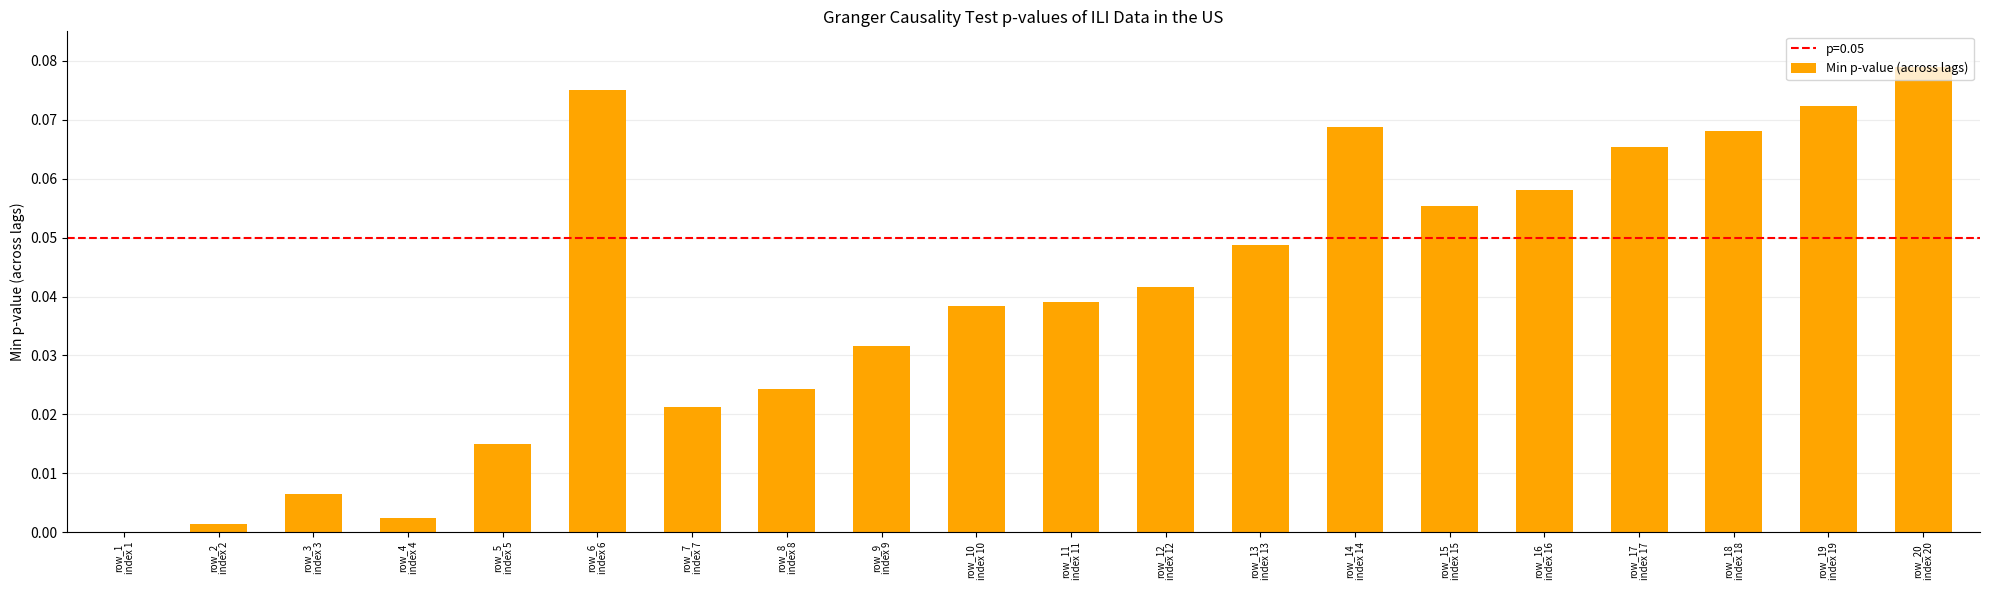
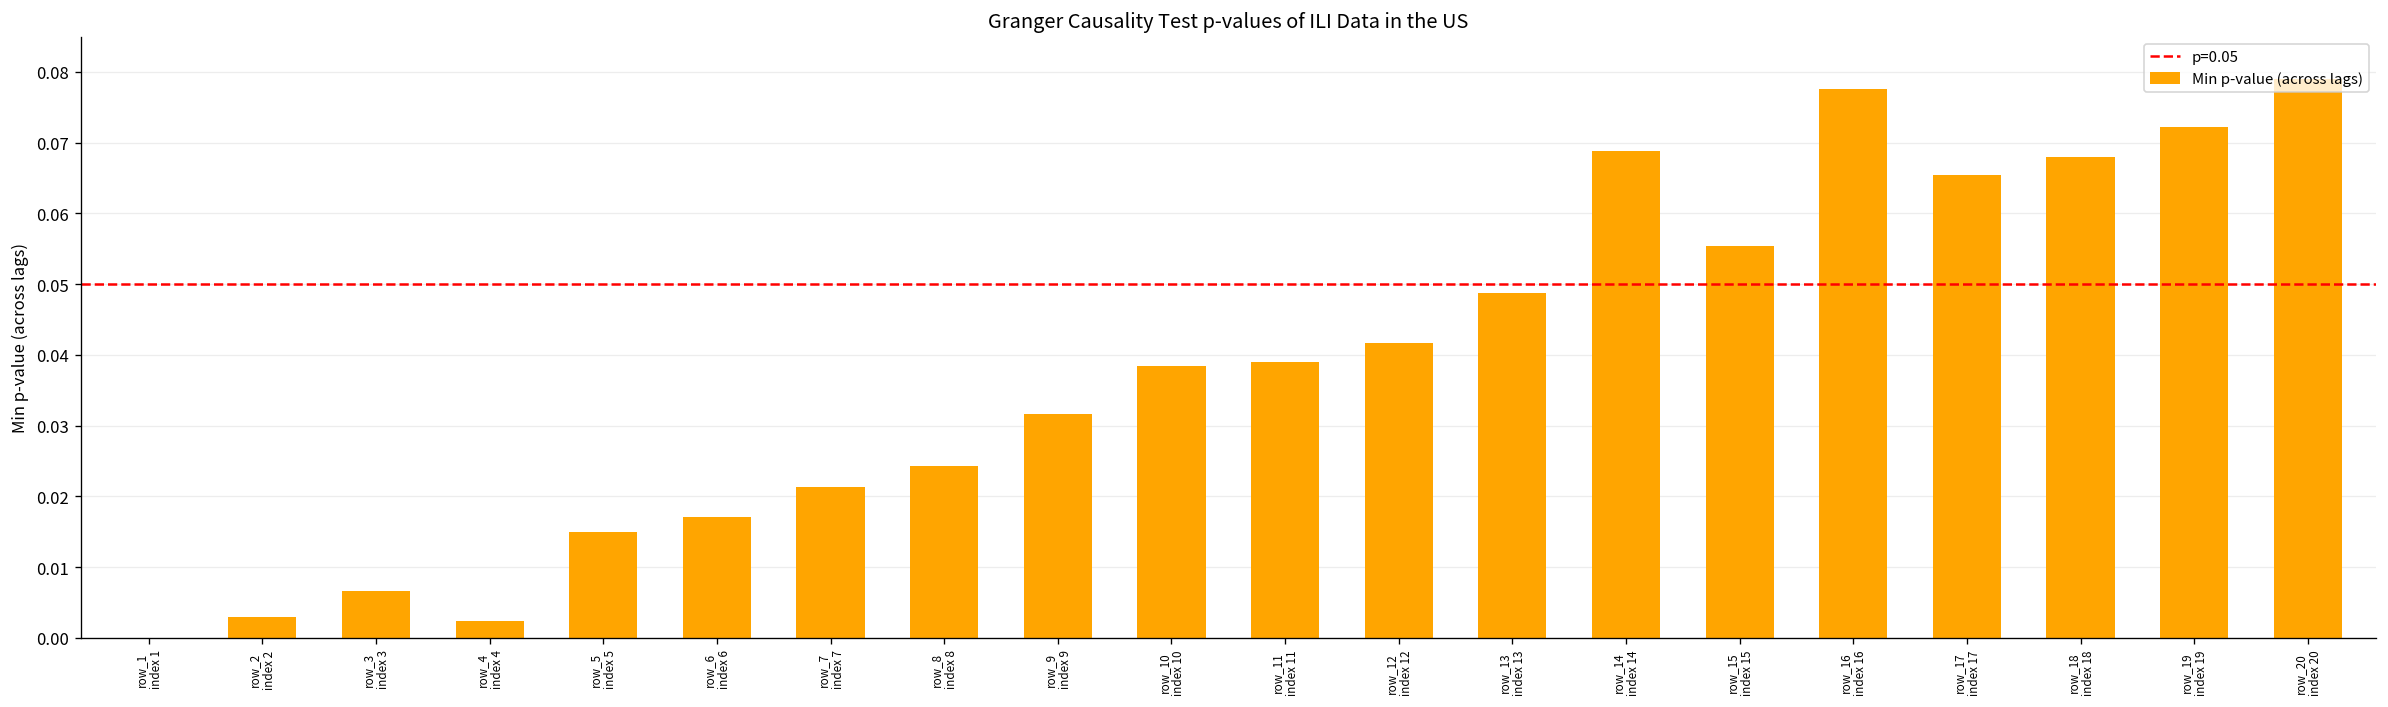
  {
    "row_1 index 1": 0.000,
-   "row_2 index 2": 0.001,
+   "row_2 index 2": 0.003,
    "row_3 index 3": 0.007,
    "row_4 index 4": 0.002,
    "row_5 index 5": 0.015,
-   "row_6 index 6": 0.075,
+   "row_6 index 6": 0.017,
    "row_7 index 7": 0.021,
    "row_8 index 8": 0.024,
    "row_9 index 9": 0.032,
    "row_10 index 10": 0.038,
    "row_11 index 11": 0.039,
    "row_12 index 12": 0.042,
    "row_13 index 13": 0.049,
    "row_14 index 14": 0.069,
    "row_15 index 15": 0.055,
-   "row_16 index 16": 0.058,
+   "row_16 index 16": 0.078,
    "row_17 index 17": 0.065,
    "row_18 index 18": 0.068,
    "row_19 index 19": 0.072
  }
